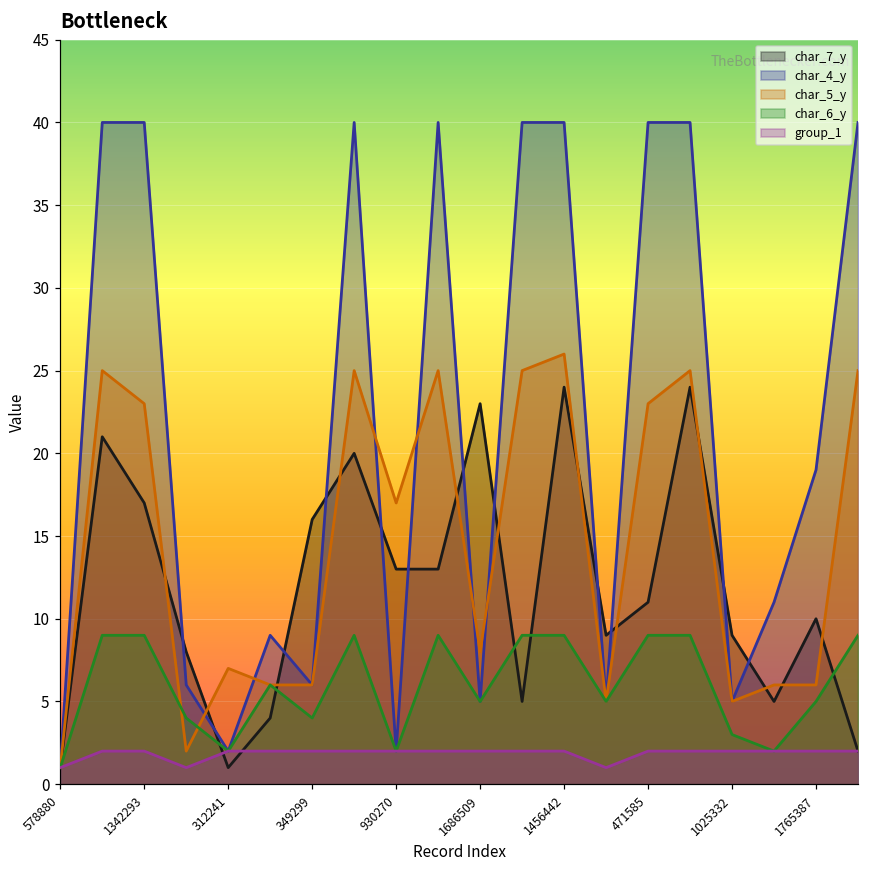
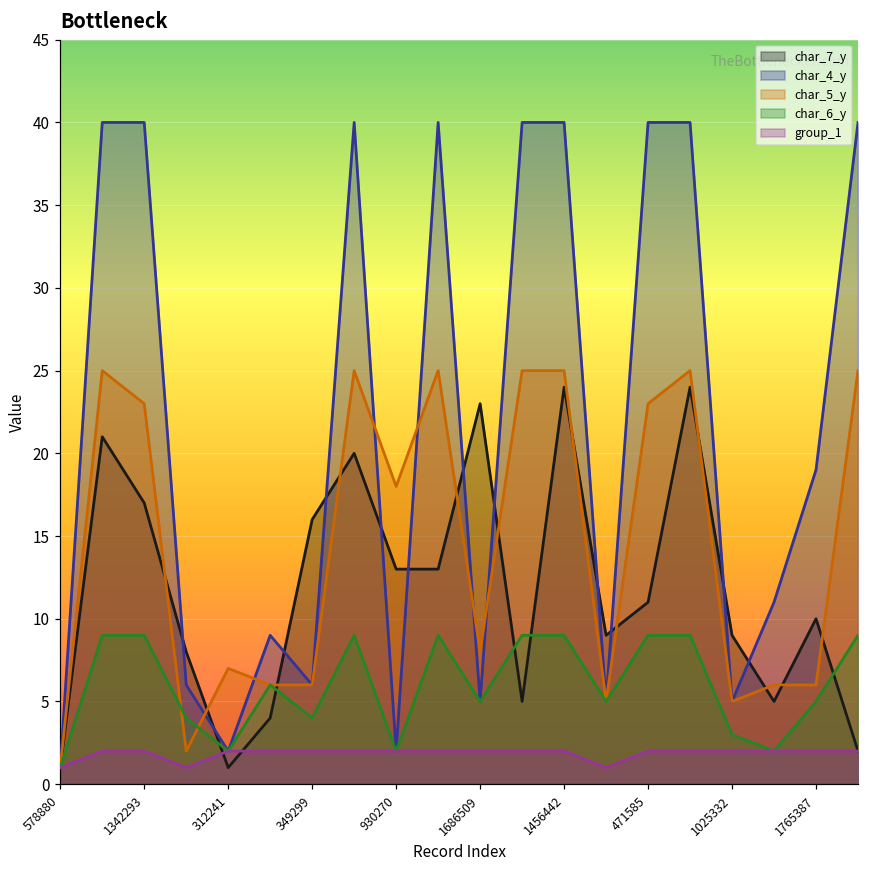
  {
    "char_5_y": {
      "1342293": 23,
      "312241": 7,
-     "930270": 17,
+     "930270": 18,
      "1686509": 8,
-     "1456442": 26,
+     "1456442": 25,
      "471585": 23,
      "1765387": 6
    }
  }
